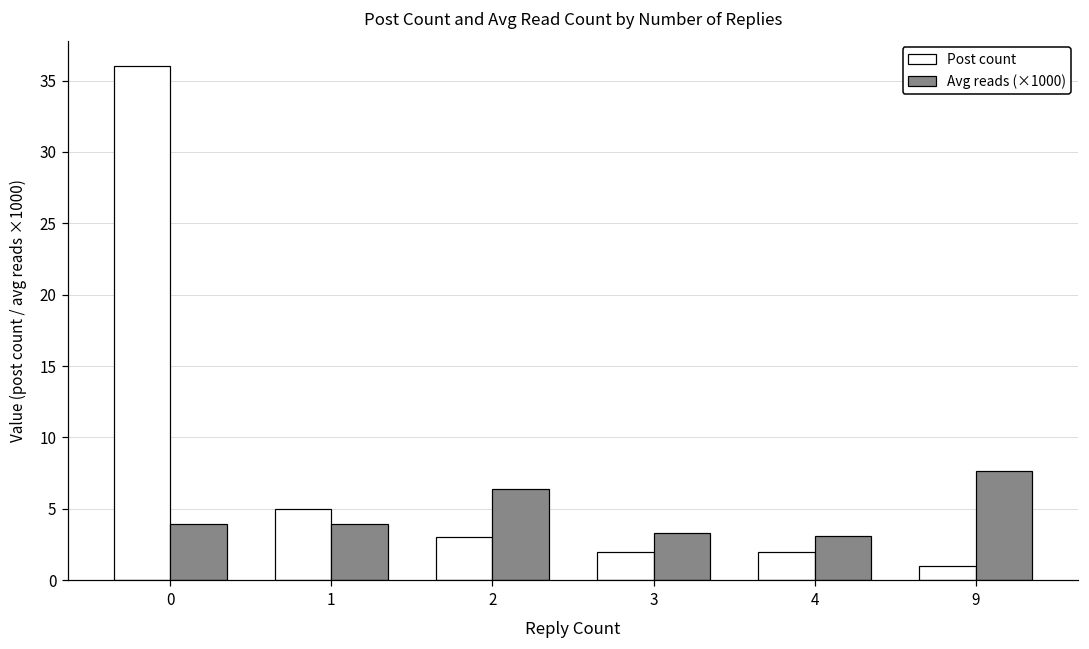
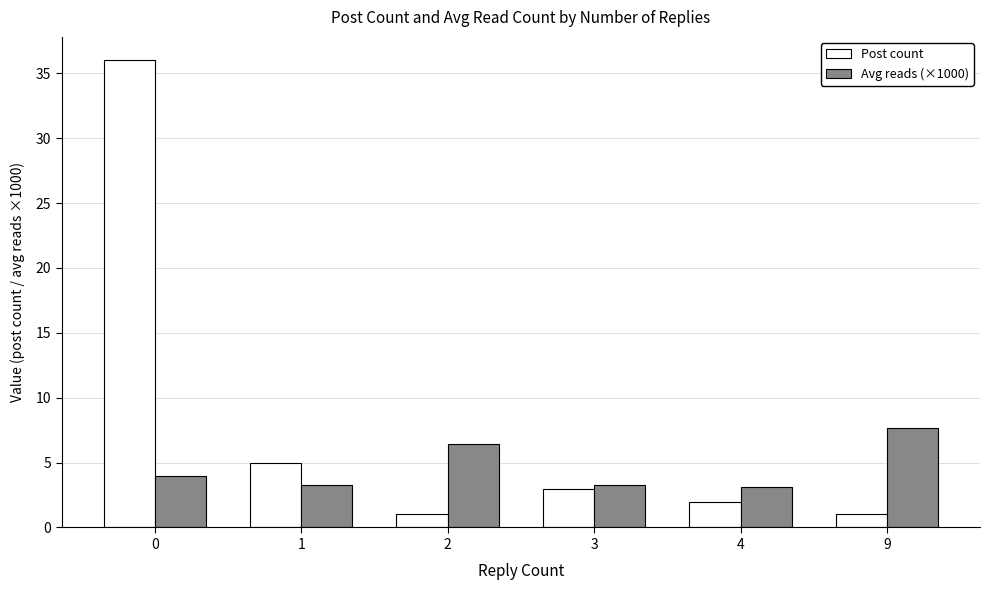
  {
    "Post count": {
      "0": 36,
      "1": 5,
-     "2": 3,
-     "3": 2,
+     "2": 1,
+     "3": 3,
      "4": 2,
      "9": 1
    },
    "Avg reads (×1000)": {
      "0": 3.9,
-     "1": 4.0,
+     "1": 3.3,
      "2": 6.4,
      "3": 3.3,
      "4": 3.1,
      "9": 7.6
    }
  }
